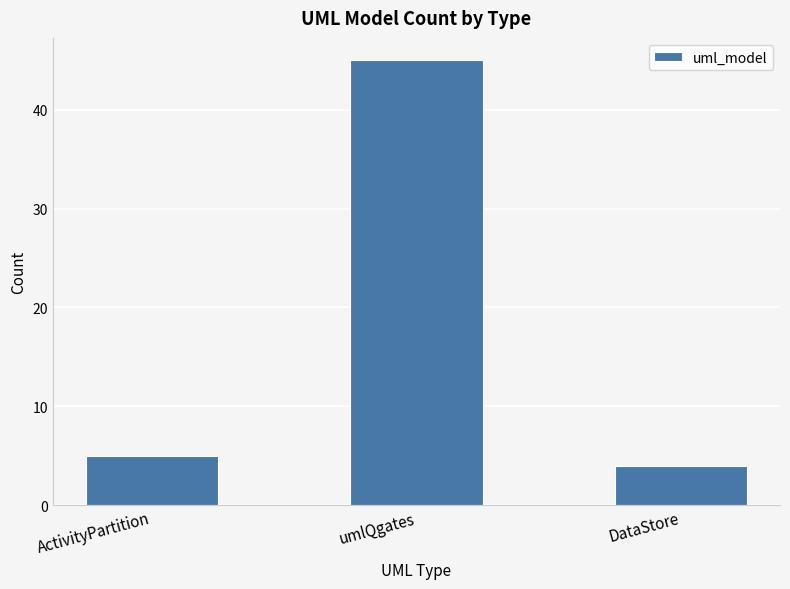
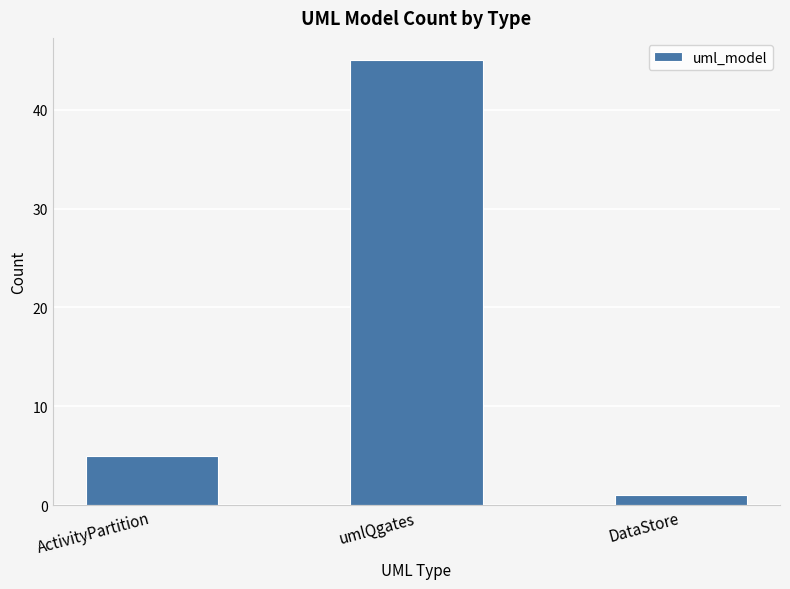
  {
    "ActivityPartition": 5,
    "umlQgates": 45,
-   "DataStore": 4
+   "DataStore": 1
  }
